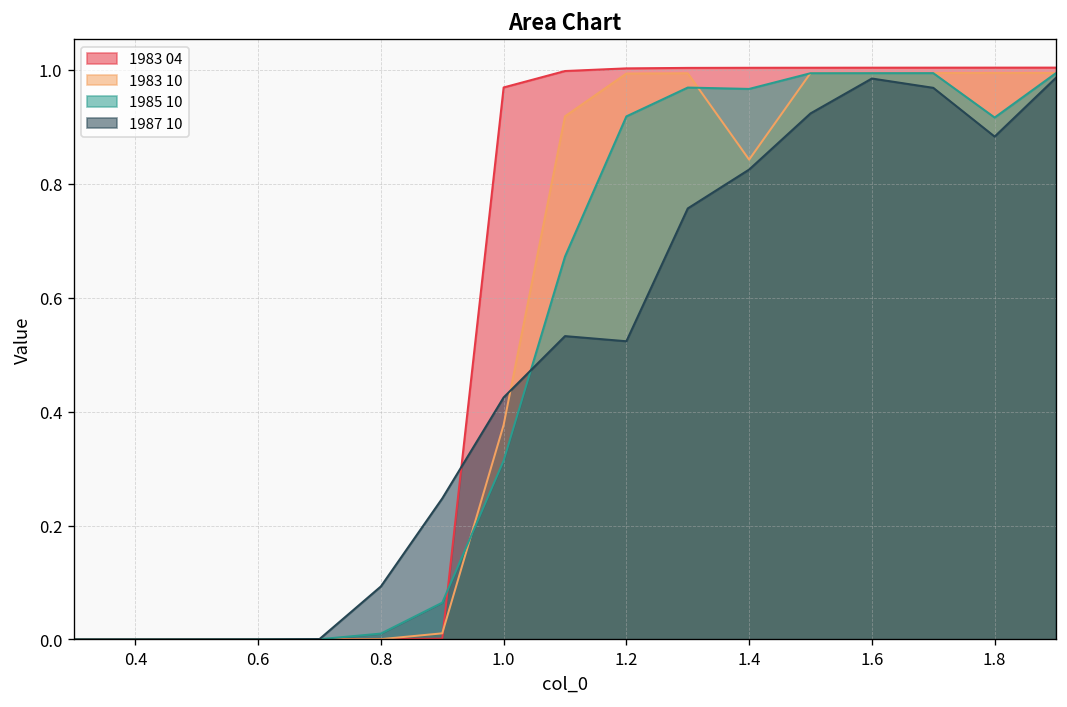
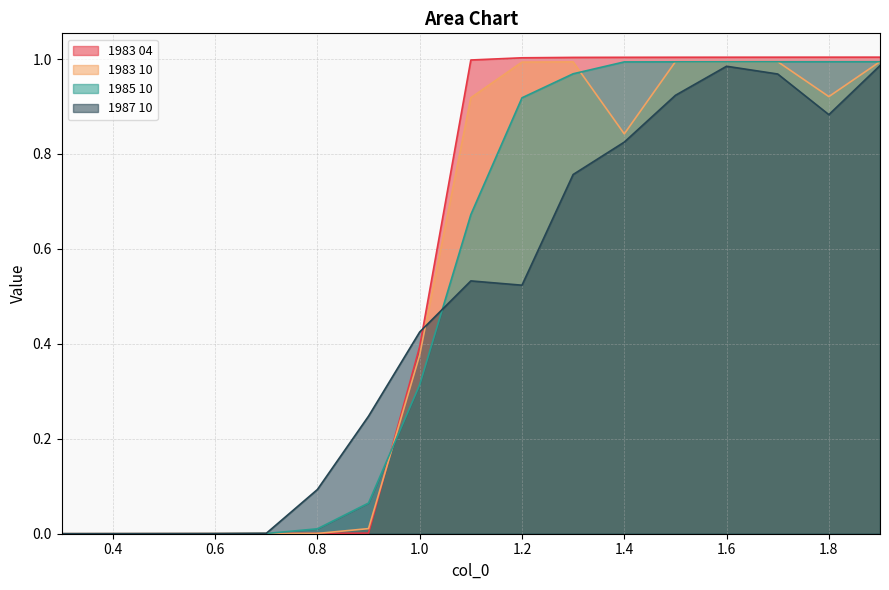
  {
    "1983 04": {
-     "1.0": 0.97,
+     "1.0": 0.39,
      "1.2": 1.00,
      "1.4": 1.00,
      "1.6": 1.00,
      "1.8": 1.00
    },
    "1983 10": {
      "1.0": 0.38,
      "1.2": 0.99,
      "1.4": 0.84,
-     "1.8": 0.99
+     "1.8": 0.92
    },
    "1985 10": {
      "0.8": 0.01,
      "1.0": 0.31,
      "1.2": 0.92,
-     "1.4": 0.97,
-     "1.8": 0.92
+     "1.4": 0.99,
+     "1.8": 0.99
    },
    "1987 10": {
      "0.8": 0.09,
      "1.0": 0.42,
      "1.2": 0.52,
      "1.4": 0.83,
      "1.6": 0.98,
      "1.8": 0.88
    }
  }
